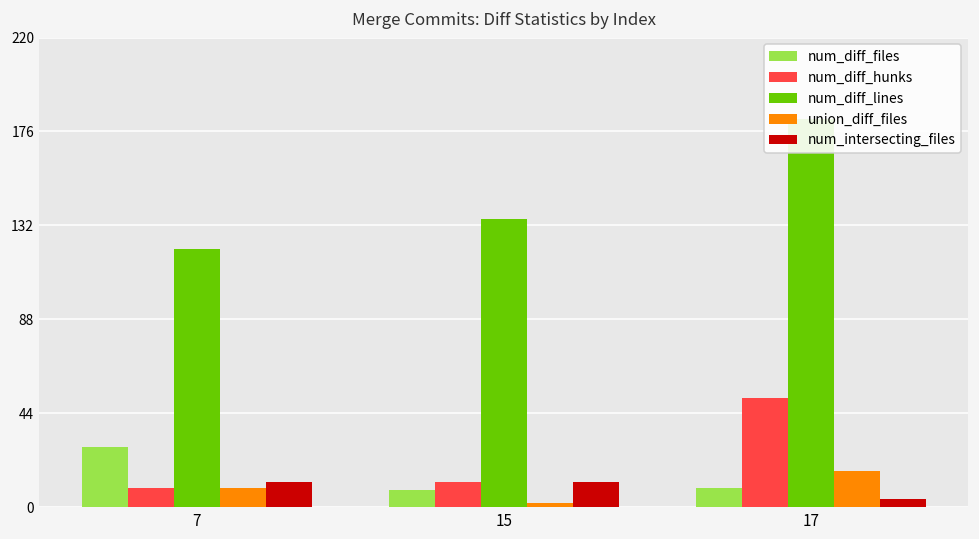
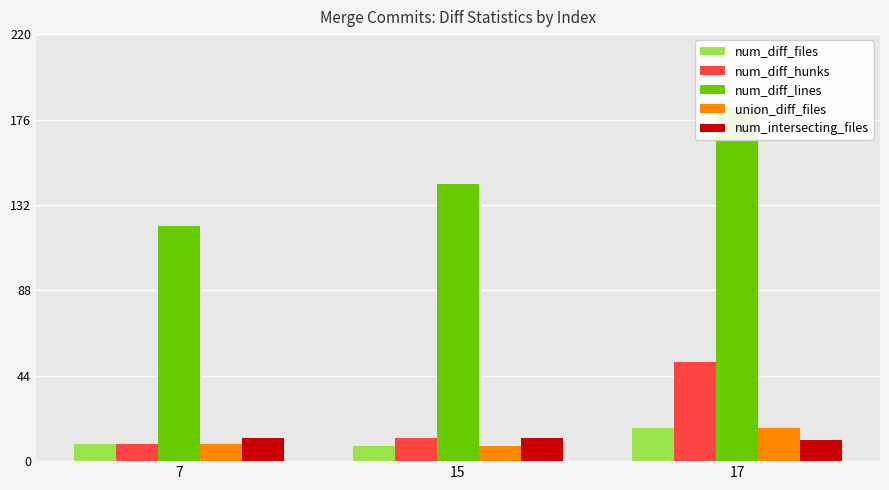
  {
    "num_diff_files": {
-     "7": 28,
+     "7": 9,
      "15": 8,
-     "17": 9
+     "17": 17
    },
    "num_diff_hunks": {
      "7": 9,
      "15": 12,
      "17": 51
    },
    "num_diff_lines": {
      "7": 121,
-     "15": 135
+     "15": 143
    },
    "union_diff_files": {
      "7": 9,
-     "15": 2,
+     "15": 8,
      "17": 17
    },
    "num_intersecting_files": {
      "7": 12,
      "15": 12,
-     "17": 4
+     "17": 11
    }
  }
